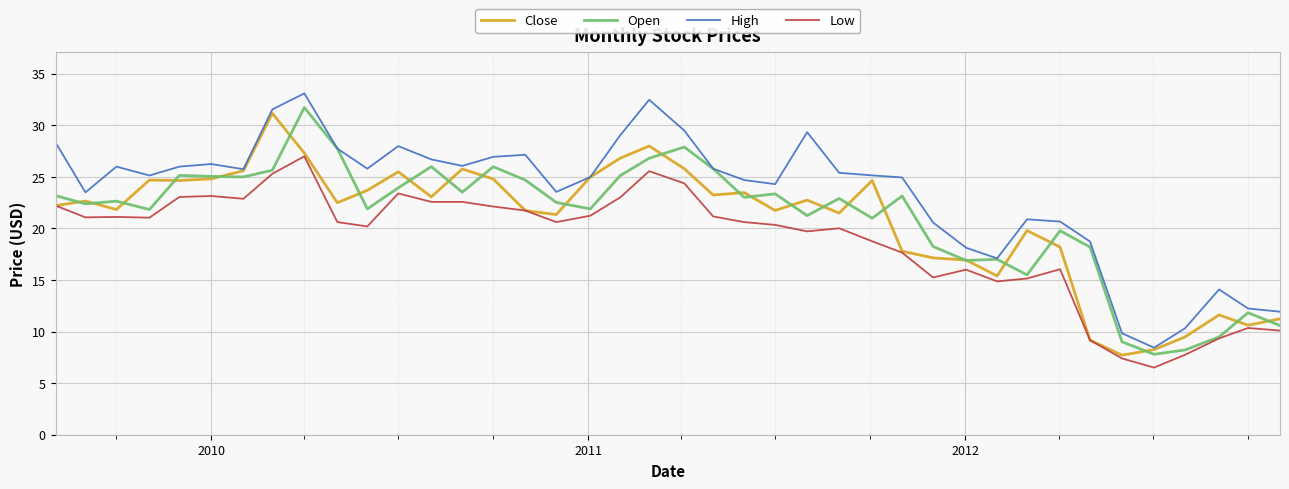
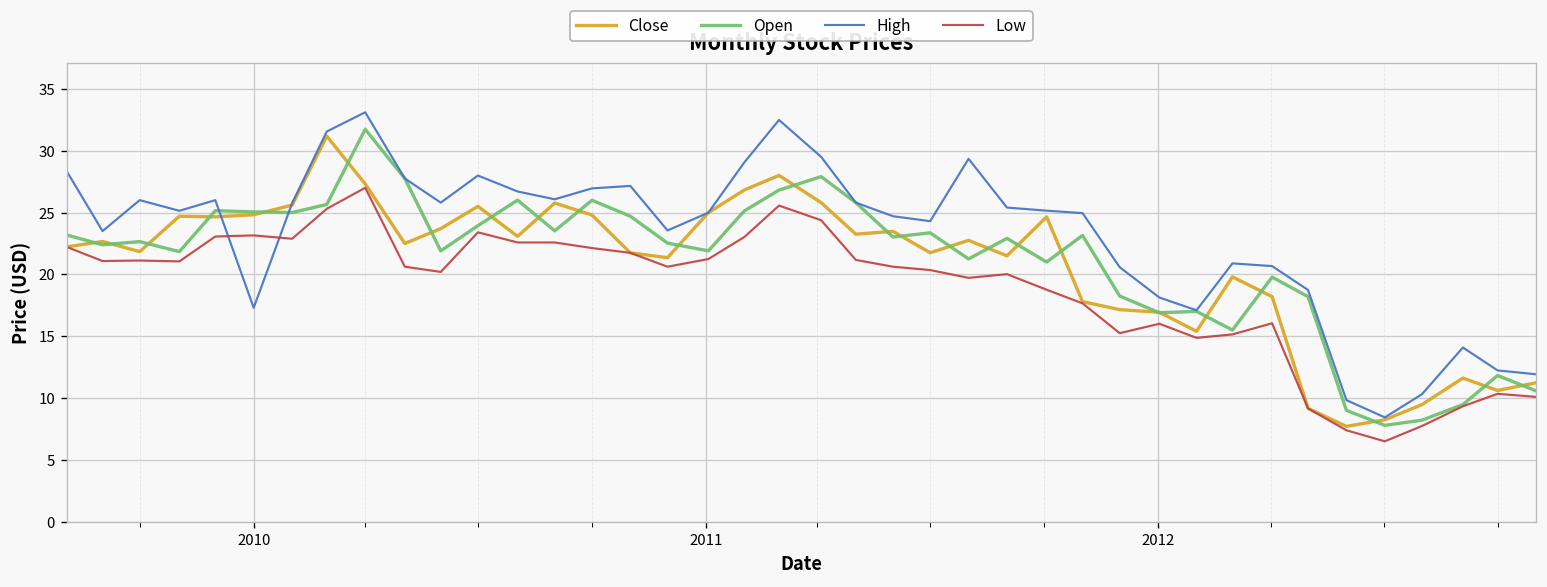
  {
    "High": {
-     "2010": 26.3
+     "2010": 17.3
    },
    "Low": {
      "2010": 23.2
    }
  }
